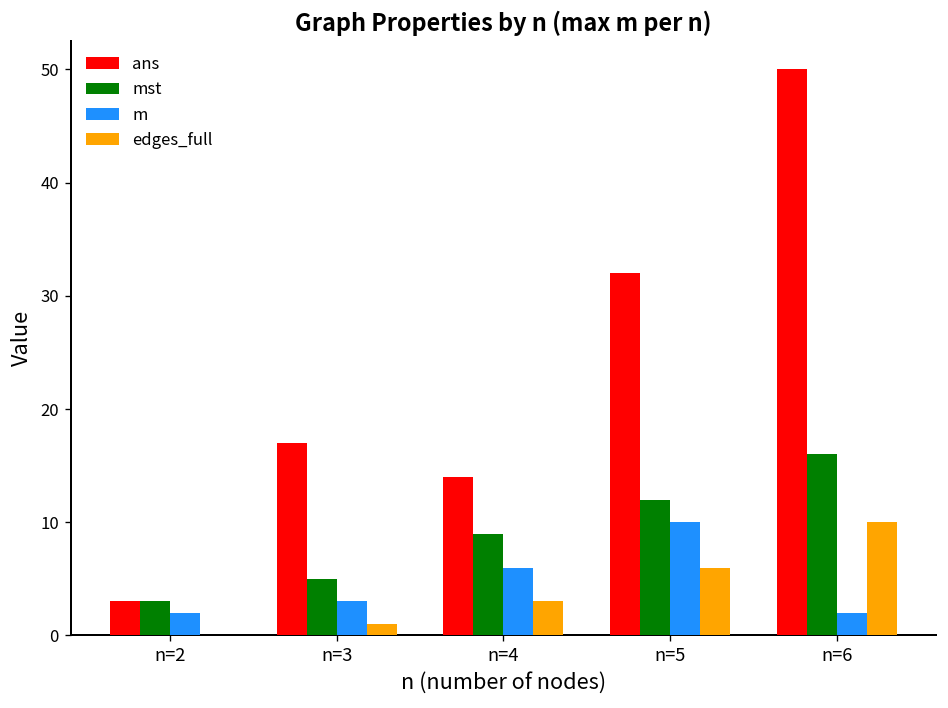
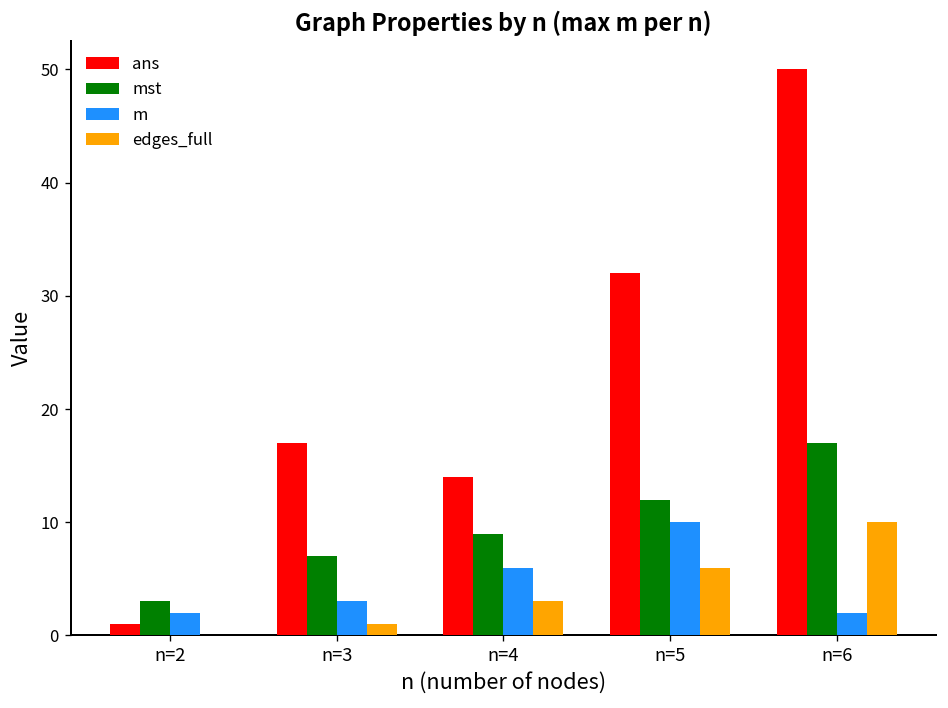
  {
    "ans": {
-     "n=2": 3,
+     "n=2": 1,
      "n=3": 17,
      "n=4": 14,
      "n=5": 32,
      "n=6": 50
    },
    "mst": {
      "n=2": 3,
-     "n=3": 5,
+     "n=3": 7,
      "n=4": 9,
      "n=5": 12,
-     "n=6": 16
+     "n=6": 17
    },
    "m": {
      "n=2": 2,
      "n=3": 3,
      "n=4": 6,
      "n=5": 10,
      "n=6": 2
    },
    "edges_full": {
      "n=2": 0,
      "n=3": 1,
      "n=4": 3,
      "n=5": 6,
      "n=6": 10
    }
  }
